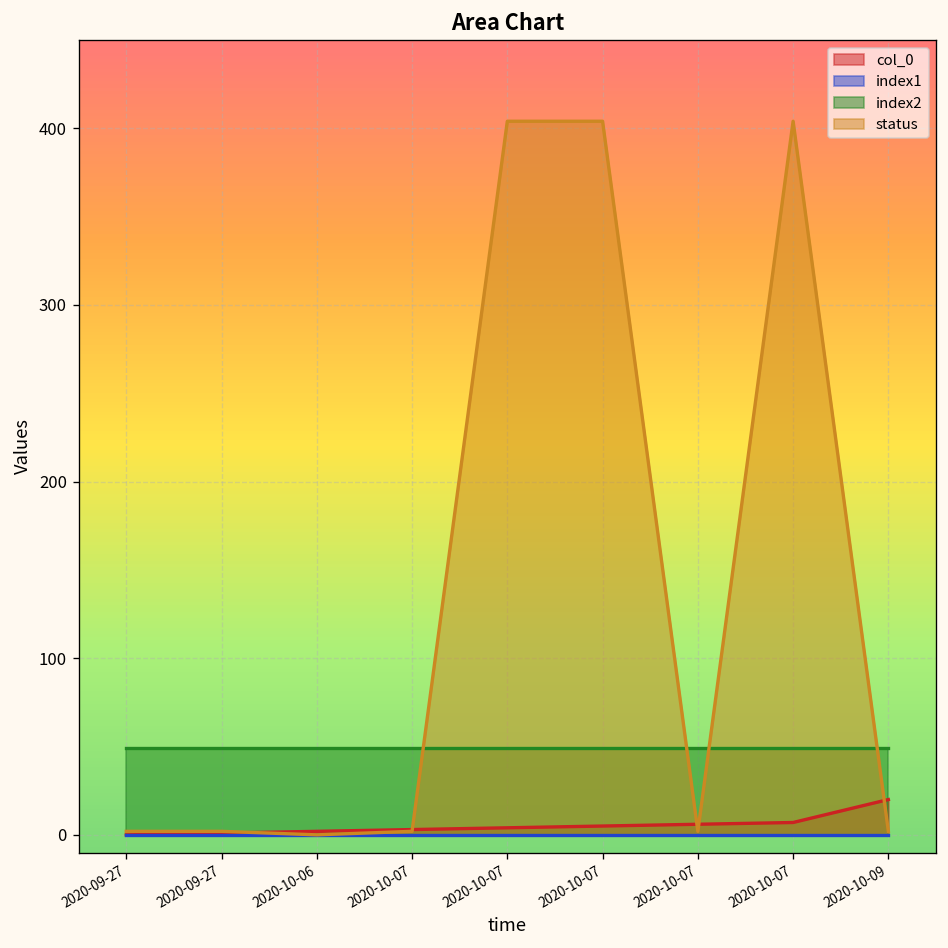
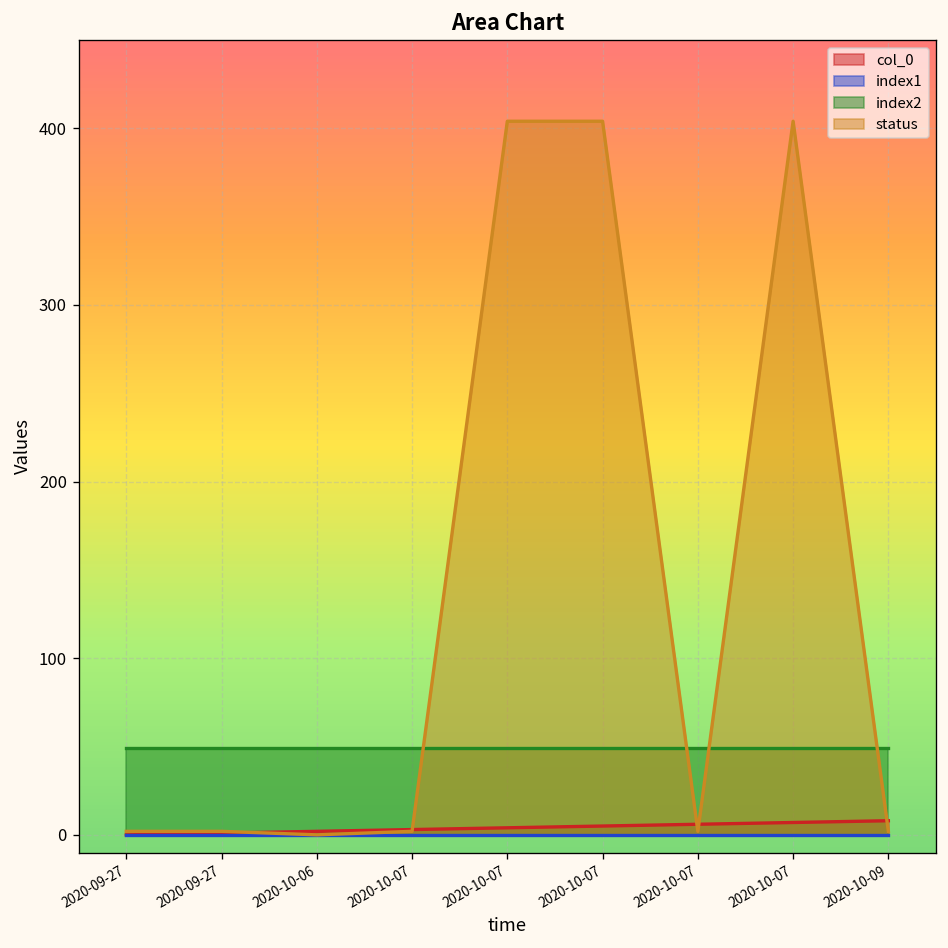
  {
    "col_0": {
      "2020-10-06": 2,
-     "2020-10-09": 20
+     "2020-10-09": 8
    },
    "index1": {
      "2020-10-09": 0
    },
    "index2": {
      "2020-10-06": 49,
      "2020-10-09": 49
    },
    "status": {
      "2020-10-09": 2
    }
  }
